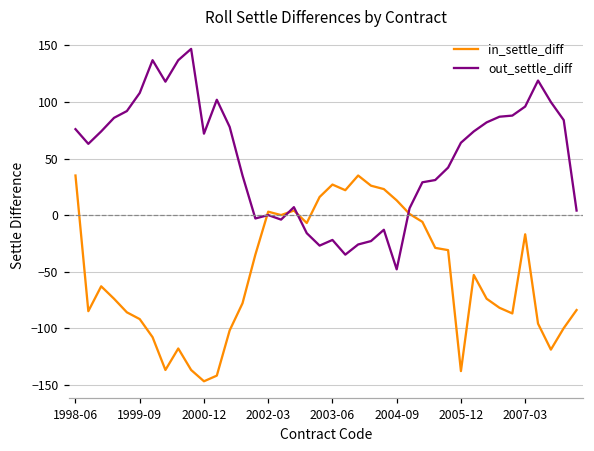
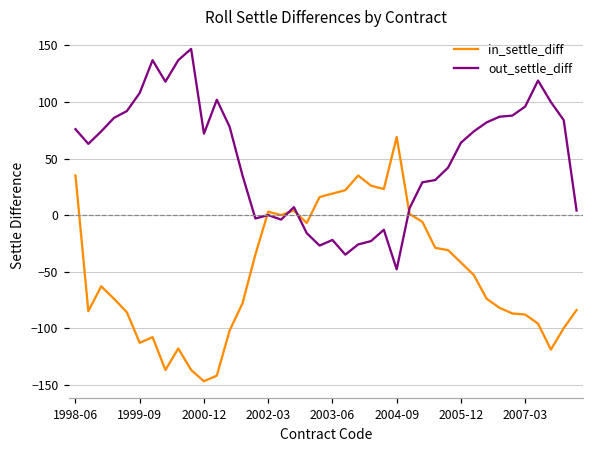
  {
    "in_settle_diff": {
      "1998-06": 35,
-     "1999-09": -92,
+     "1999-09": -113,
      "2000-12": -147,
      "2002-03": 3,
-     "2003-06": 27,
-     "2004-09": 13,
-     "2005-12": -138,
-     "2007-03": -17
+     "2003-06": 19,
+     "2004-09": 69,
+     "2005-12": -42,
+     "2007-03": -88
    },
    "out_settle_diff": {
      "1998-06": 76,
      "1999-09": 108,
      "2000-12": 72,
      "2002-03": 0,
      "2003-06": -22,
      "2004-09": -48,
      "2005-12": 64,
      "2007-03": 96
    }
  }
